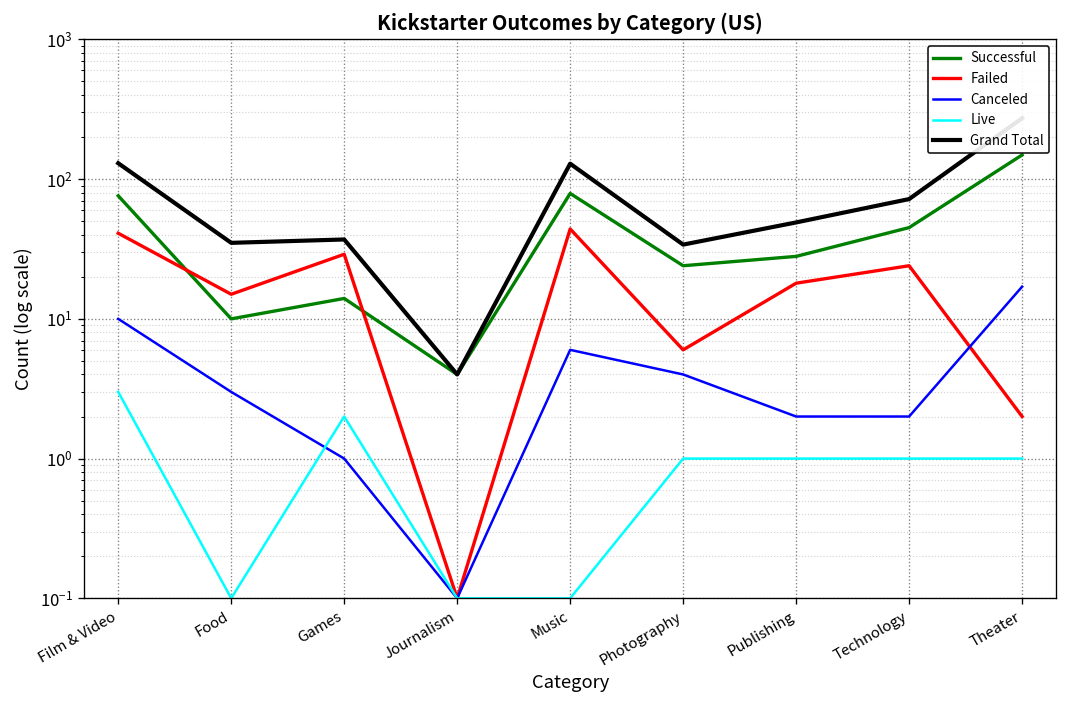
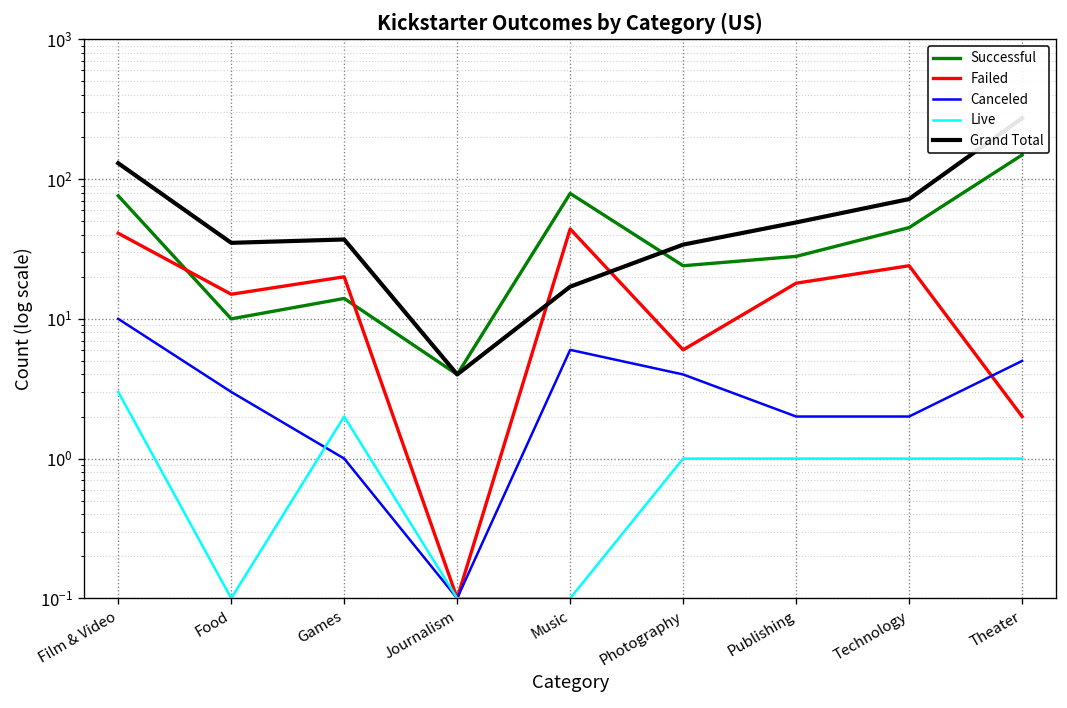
  {
    "Successful": {
      "Film & Video": 80,
      "Food": 10,
      "Games": 14,
      "Music": 80,
      "Photography": 24,
      "Publishing": 28,
      "Technology": 45,
      "Theater": 150
    },
    "Failed": {
      "Film & Video": 41,
      "Food": 15,
-     "Games": 29,
+     "Games": 20,
      "Music": 44,
      "Photography": 6,
      "Publishing": 18,
      "Technology": 24,
      "Theater": 2
    },
    "Canceled": {
      "Film & Video": 10,
      "Food": 3,
      "Games": 1,
      "Music": 6,
      "Photography": 4,
      "Publishing": 2,
      "Technology": 2,
-     "Theater": 17
+     "Theater": 5
    },
    "Live": {
      "Film & Video": 3,
      "Food": 0.10,
      "Games": 2,
      "Music": 0.10,
      "Photography": 1,
      "Publishing": 1,
      "Technology": 1,
      "Theater": 1
    },
    "Grand Total": {
      "Film & Video": 130,
      "Food": 35,
      "Games": 37,
-     "Music": 130,
+     "Music": 17,
      "Photography": 34,
      "Publishing": 49,
      "Technology": 70
    }
  }
